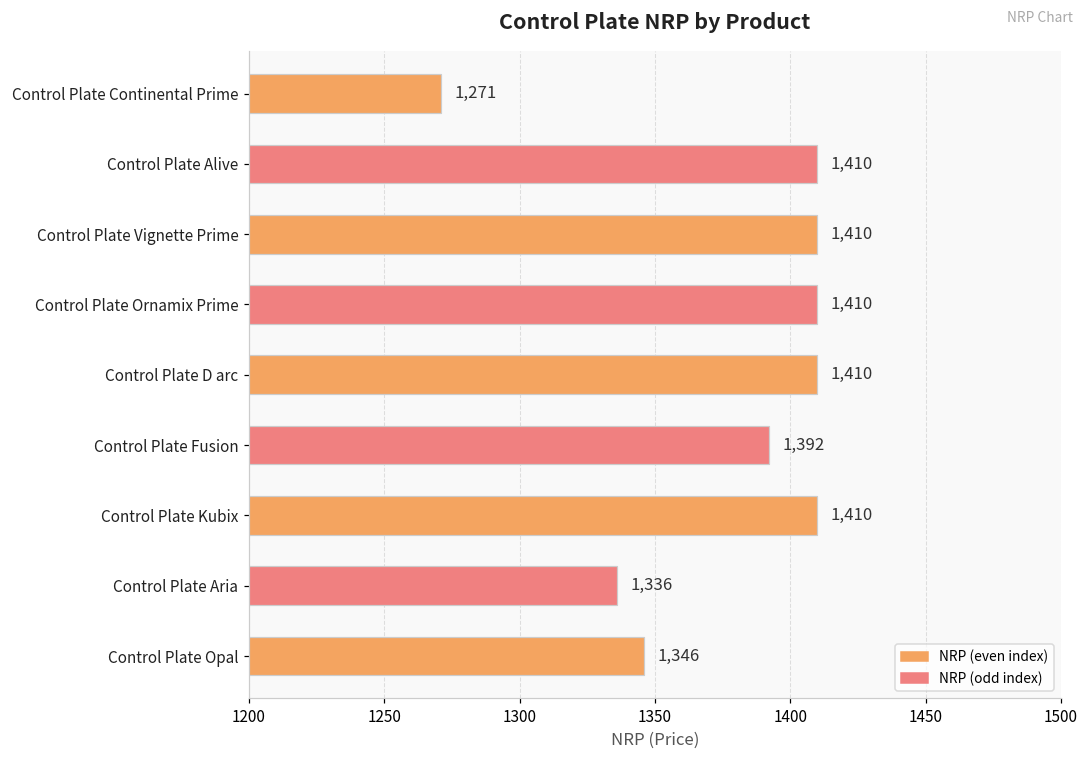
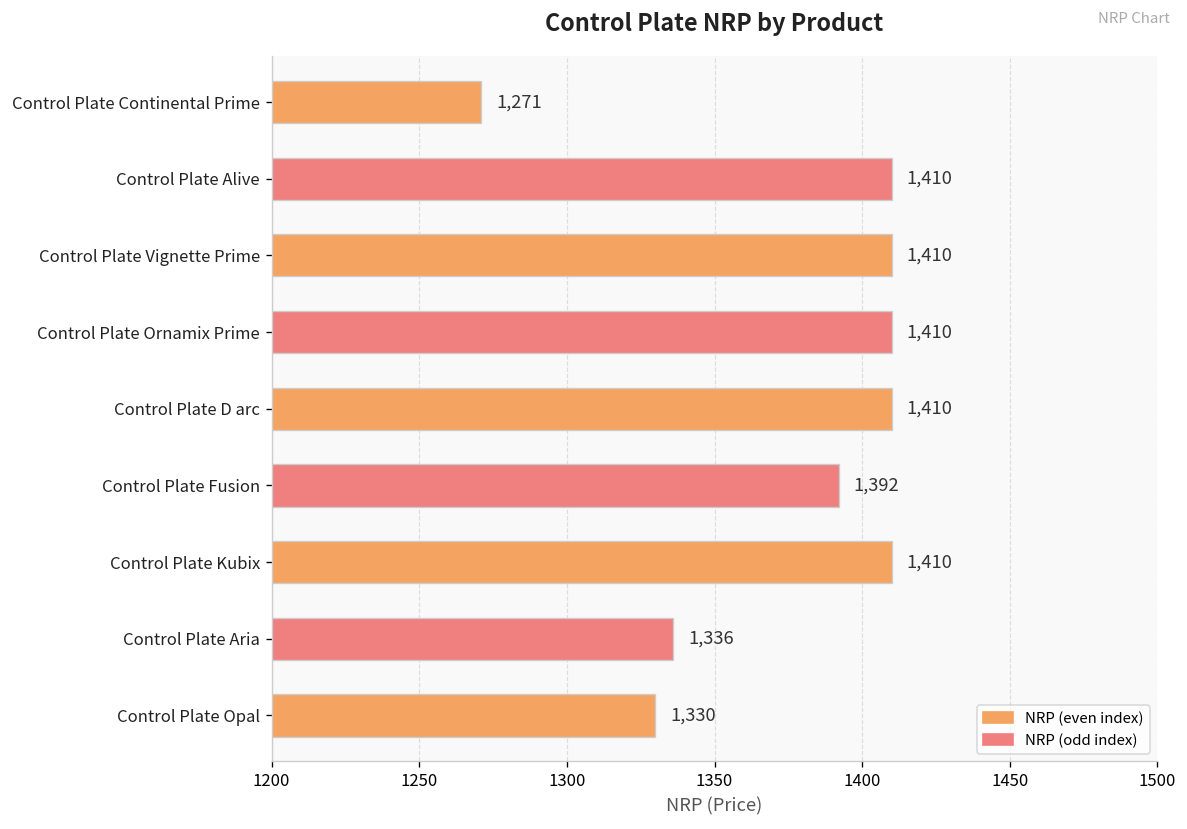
  {
    "Control Plate Continental Prime": "1,271",
    "Control Plate Alive": "1,410",
    "Control Plate Vignette Prime": "1,410",
    "Control Plate Ornamix Prime": "1,410",
    "Control Plate D arc": "1,410",
    "Control Plate Fusion": "1,392",
    "Control Plate Kubix": "1,410",
    "Control Plate Aria": "1,336",
-   "Control Plate Opal": "1,346"
+   "Control Plate Opal": "1,330"
  }
